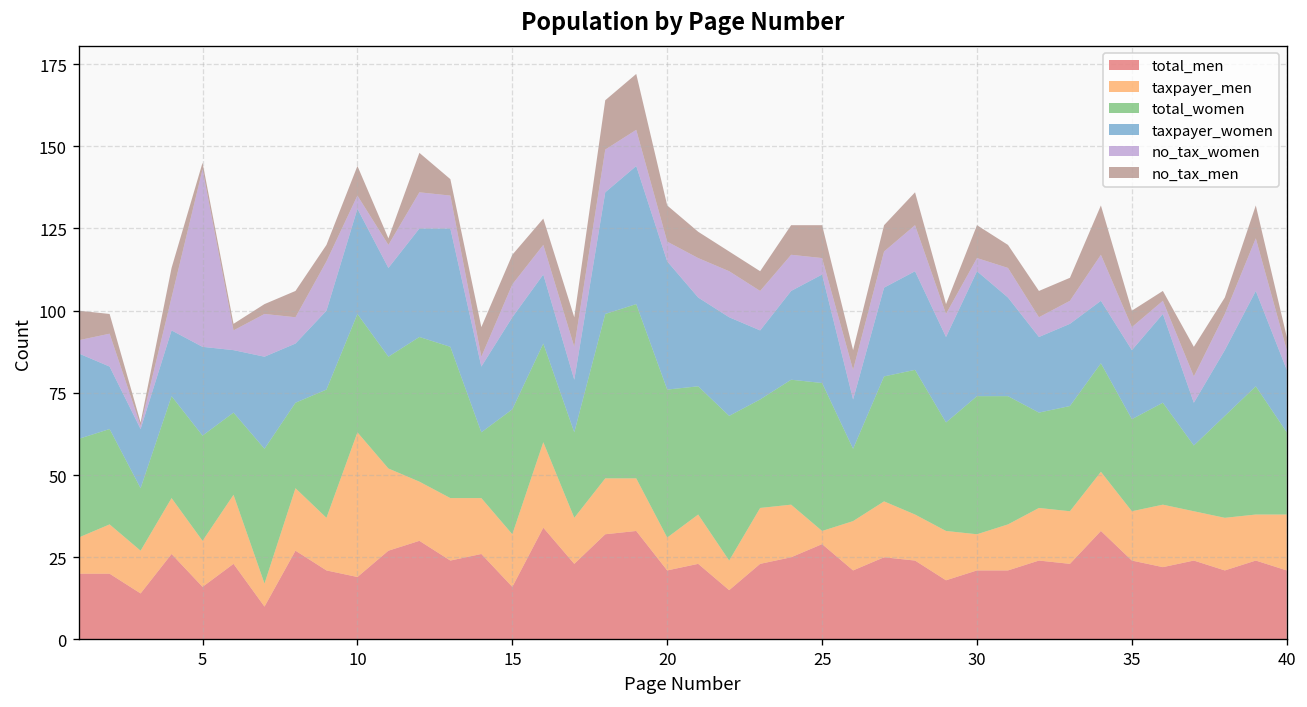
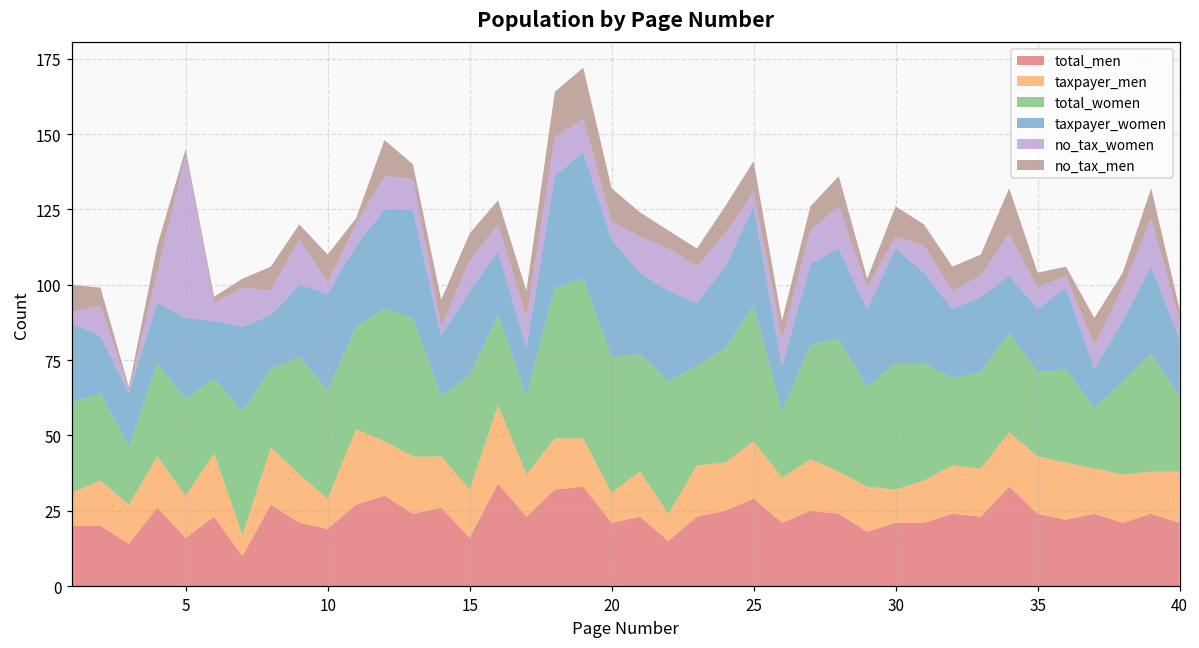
  {
    "total_men": {
      "5": 16,
      "10": 19,
      "15": 16,
      "20": 21,
      "25": 29,
      "30": 21,
      "35": 24,
      "40": 21
    },
    "taxpayer_men": {
      "5": 14,
-     "10": 44,
+     "10": 10,
      "15": 16,
      "20": 10,
-     "25": 4,
+     "25": 19,
      "30": 11,
-     "35": 15,
+     "35": 19,
      "40": 17
    },
    "total_women": {
      "5": 32,
      "10": 36,
      "15": 38,
      "20": 45,
      "25": 45,
      "30": 42,
      "35": 28,
      "40": 25
    },
    "taxpayer_women": {
      "5": 27,
      "10": 32,
      "15": 28,
      "20": 39,
      "25": 33,
      "30": 38,
      "35": 21,
      "40": 19
    },
    "no_tax_women": {
      "5": 54,
      "10": 4,
      "15": 10,
      "20": 6,
      "25": 5,
      "30": 4,
      "35": 7,
      "40": 6
    },
    "no_tax_men": {
      "5": 2,
      "10": 9,
      "15": 9,
      "20": 11,
      "25": 10,
      "30": 10,
      "35": 5,
      "40": 4
    }
  }
